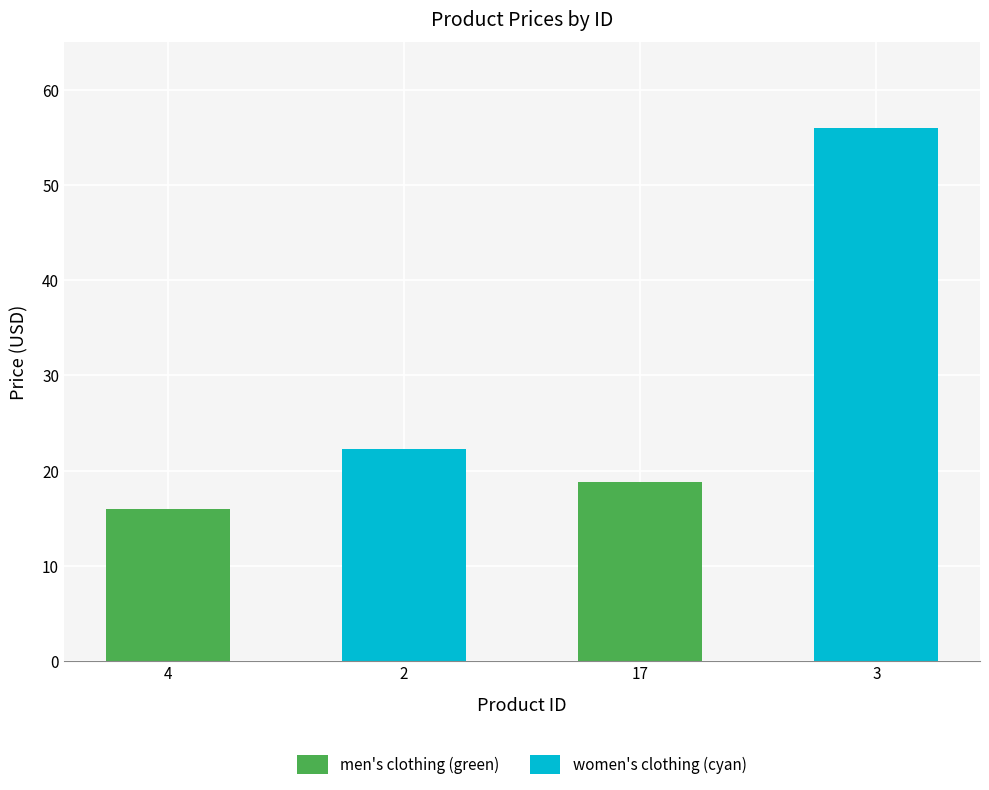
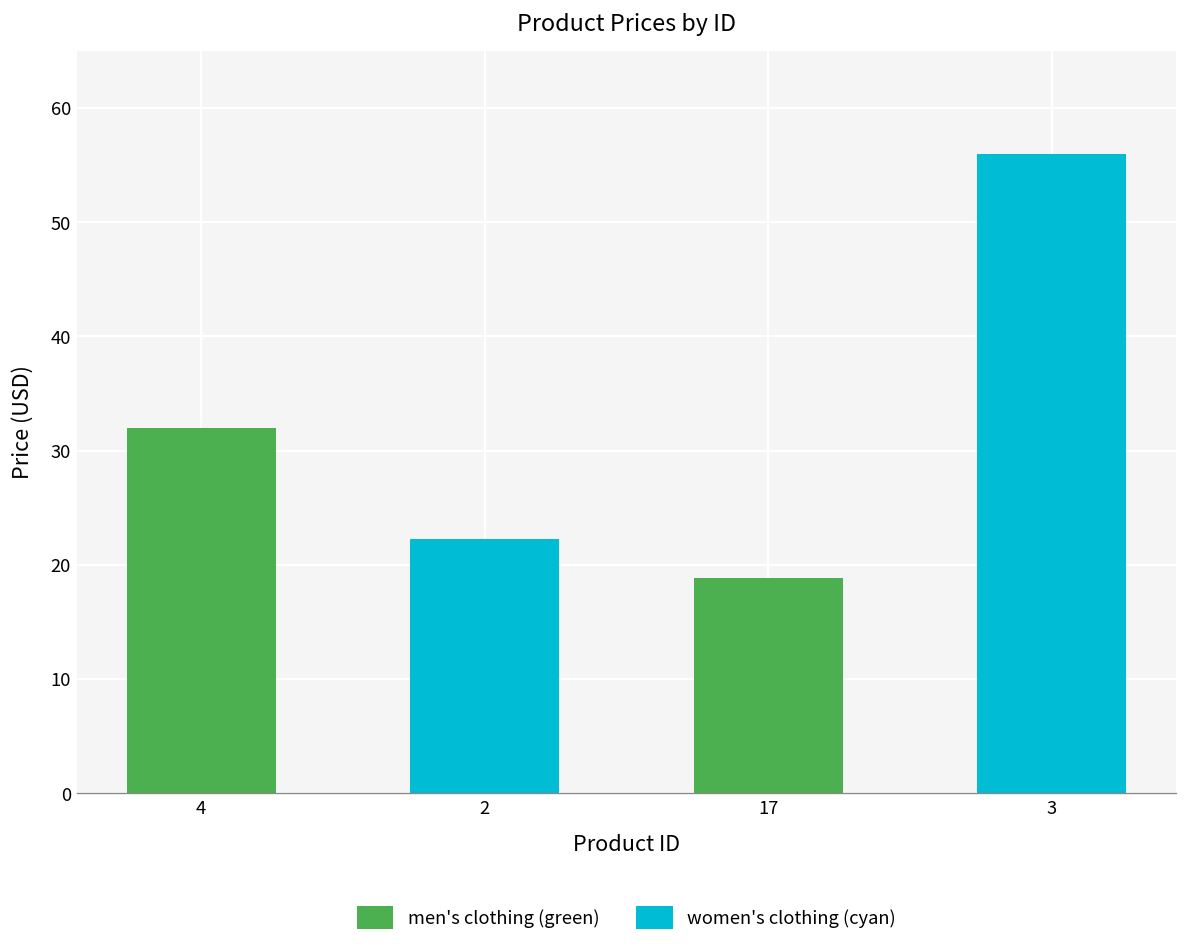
  {
-   "4": 16,
+   "4": 32,
    "2": 22,
    "17": 19,
    "3": 56
  }
